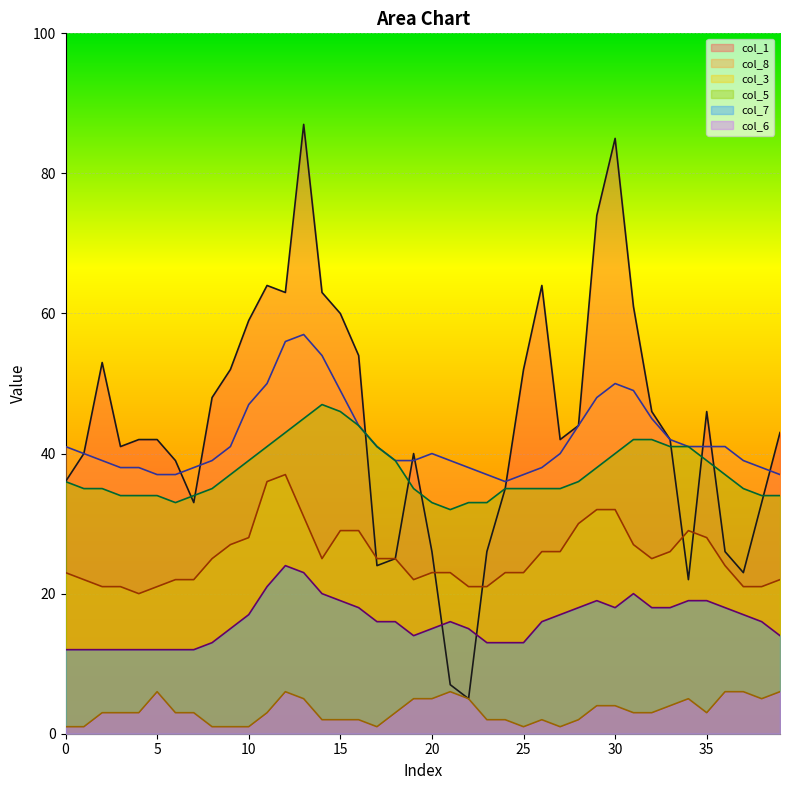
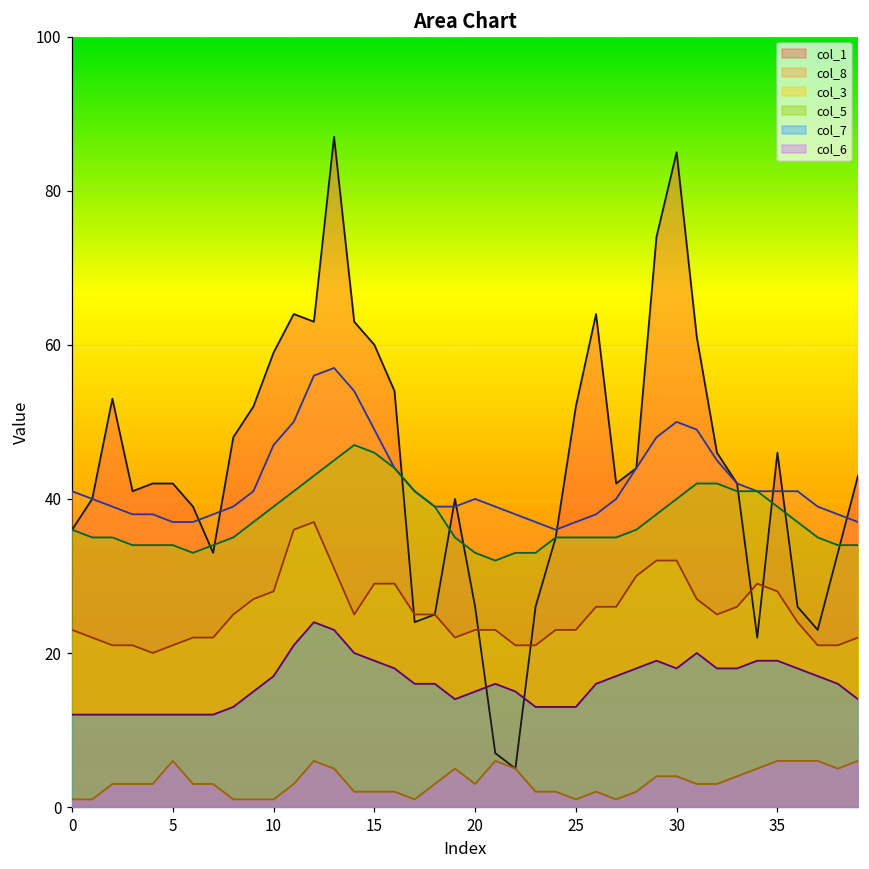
  {
    "col_7": {
      "0": 12,
      "5": 12,
      "10": 17,
      "15": 19,
      "20": 15,
      "25": 13,
      "30": 18,
      "35": 19
    },
    "col_6": {
      "0": 1,
      "5": 6,
      "10": 1,
      "15": 2,
-     "20": 5,
+     "20": 3,
      "25": 1,
      "30": 4,
-     "35": 3
+     "35": 6
    }
  }
